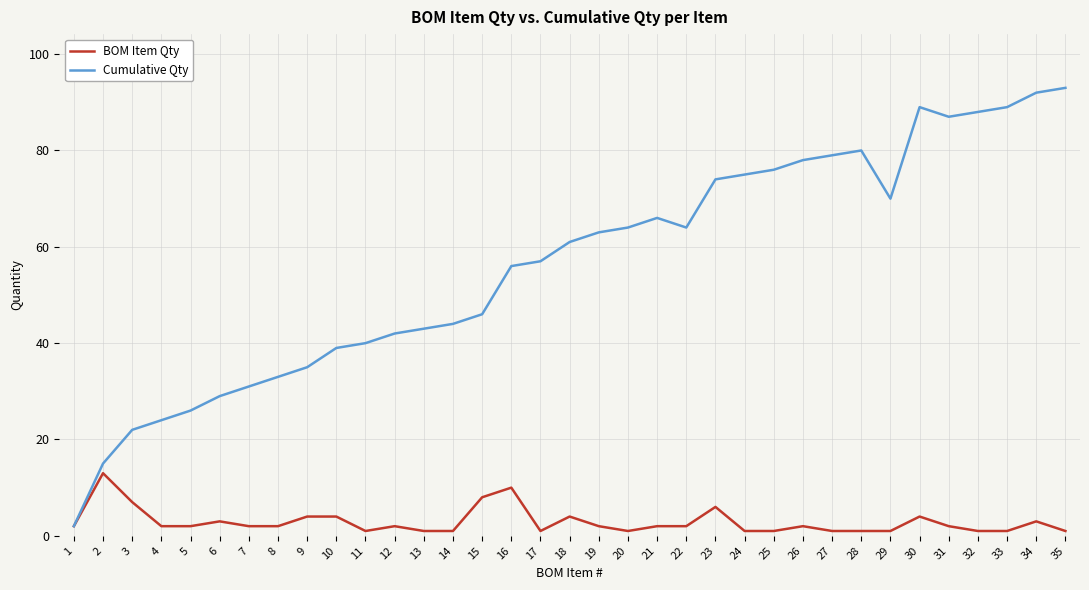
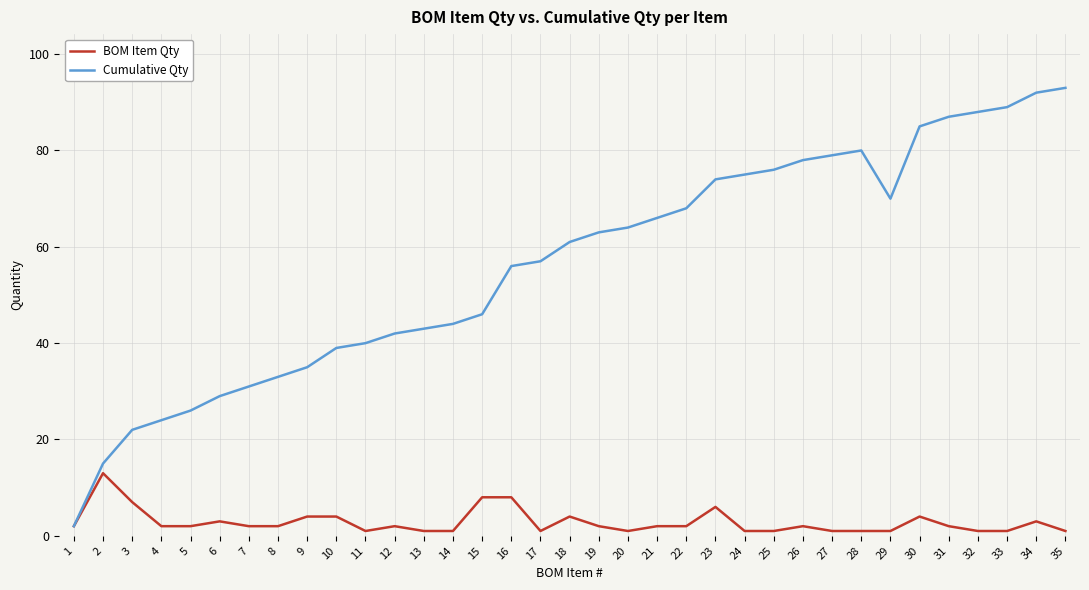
  {
    "BOM Item Qty": {
      "2": 13,
      "3": 7,
      "4": 2,
      "5": 2,
      "6": 3,
      "7": 2,
      "8": 2,
      "9": 4,
      "10": 4,
      "11": 1,
      "12": 2,
      "13": 1,
      "14": 1,
      "15": 8,
-     "16": 10,
+     "16": 8,
      "17": 1,
      "18": 4,
      "19": 2,
      "20": 1,
      "21": 2,
      "22": 2,
      "23": 6,
      "24": 1,
      "25": 1,
      "26": 2,
      "27": 1,
      "28": 1,
      "29": 1,
      "30": 4,
      "31": 2,
      "32": 1,
      "33": 1,
      "34": 3,
      "35": 1
    },
    "Cumulative Qty": {
      "2": 15,
      "3": 22,
      "4": 24,
      "5": 26,
      "6": 29,
      "7": 31,
      "8": 33,
      "9": 35,
      "10": 39,
      "11": 40,
      "12": 42,
      "13": 43,
      "14": 44,
      "15": 46,
      "16": 56,
      "17": 57,
      "18": 61,
      "19": 63,
      "20": 64,
      "21": 66,
-     "22": 64,
+     "22": 68,
      "23": 74,
      "24": 75,
      "25": 76,
      "26": 78,
      "27": 79,
      "28": 80,
      "29": 70,
-     "30": 89,
+     "30": 85,
      "31": 87,
      "32": 88,
      "33": 89,
      "34": 92,
      "35": 93
    }
  }
